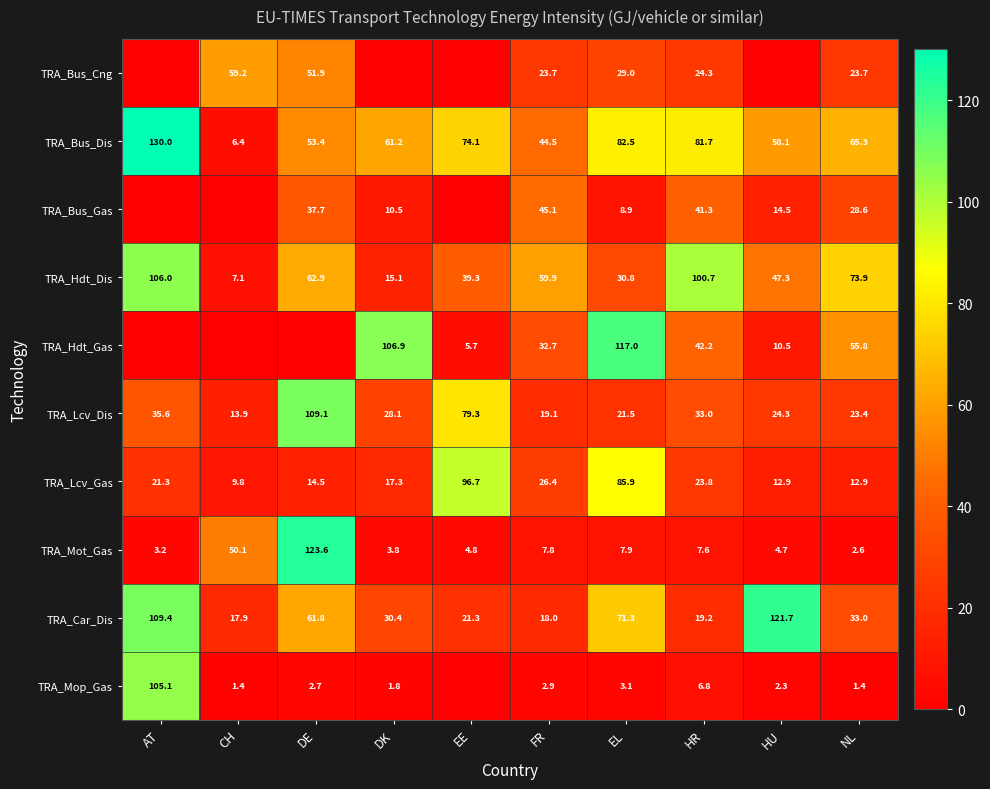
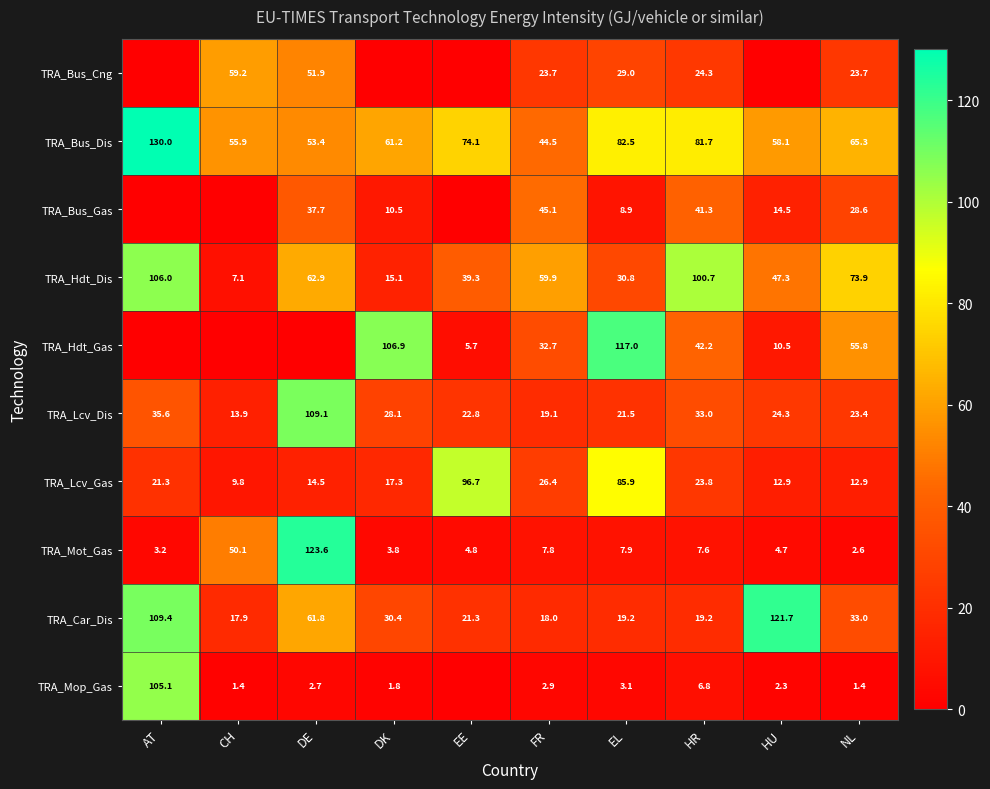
  {
    "TRA_Bus_Cng": {
      "CH": 59.2,
      "DE": 51.9,
      "FR": 23.7,
      "EL": 29.0,
      "HR": 24.3,
      "NL": 23.7
    },
    "TRA_Bus_Dis": {
      "AT": 130.0,
-     "CH": 6.4,
+     "CH": 55.9,
      "DE": 53.4,
      "DK": 61.2,
      "EE": 74.1,
      "FR": 44.5,
      "EL": 82.5,
      "HR": 81.7,
      "HU": 58.1,
      "NL": 65.3
    },
    "TRA_Bus_Gas": {
      "DE": 37.7,
      "DK": 10.5,
      "FR": 45.1,
      "EL": 8.9,
      "HR": 41.3,
      "HU": 14.5,
      "NL": 28.6
    },
    "TRA_Hdt_Dis": {
      "AT": 106.0,
      "CH": 7.1,
      "DE": 62.9,
      "DK": 15.1,
      "EE": 39.3,
      "FR": 59.9,
      "EL": 30.8,
      "HR": 100.7,
      "HU": 47.3,
      "NL": 73.9
    },
    "TRA_Hdt_Gas": {
      "DK": 106.9,
      "EE": 5.7,
      "FR": 32.7,
      "EL": 117.0,
      "HR": 42.2,
      "HU": 10.5,
      "NL": 55.8
    },
    "TRA_Lcv_Dis": {
      "AT": 35.6,
      "CH": 13.9,
      "DE": 109.1,
      "DK": 28.1,
-     "EE": 79.3,
+     "EE": 22.8,
      "FR": 19.1,
      "EL": 21.5,
      "HR": 33.0,
      "HU": 24.3,
      "NL": 23.4
    },
    "TRA_Lcv_Gas": {
      "AT": 21.3,
      "CH": 9.8,
      "DE": 14.5,
      "DK": 17.3,
      "EE": 96.7,
      "FR": 26.4,
      "EL": 85.9,
      "HR": 23.8,
      "HU": 12.9,
      "NL": 12.9
    },
    "TRA_Mot_Gas": {
      "AT": 3.2,
      "CH": 50.1,
      "DE": 123.6,
      "DK": 3.8,
      "EE": 4.8,
      "FR": 7.8,
      "EL": 7.9,
      "HR": 7.6,
      "HU": 4.7,
      "NL": 2.6
    },
    "TRA_Car_Dis": {
      "AT": 109.4,
      "CH": 17.9,
      "DE": 61.8,
      "DK": 30.4,
      "EE": 21.3,
      "FR": 18.0,
-     "EL": 71.3,
+     "EL": 19.2,
      "HR": 19.2,
      "HU": 121.7,
      "NL": 33.0
    },
    "TRA_Mop_Gas": {
      "AT": 105.1,
      "CH": 1.4,
      "DE": 2.7,
      "DK": 1.8,
      "FR": 2.9,
      "EL": 3.1,
      "HR": 6.8,
      "HU": 2.3,
      "NL": 1.4
    }
  }
